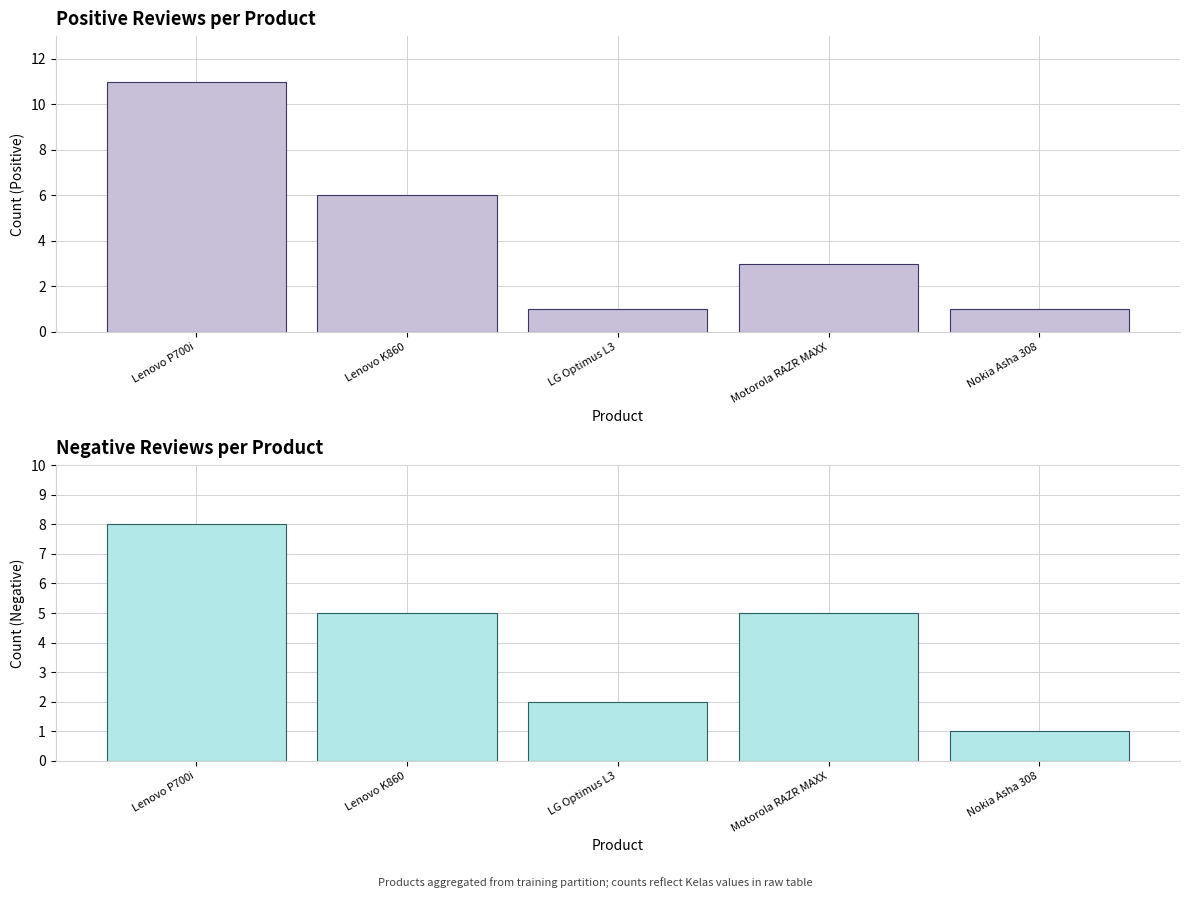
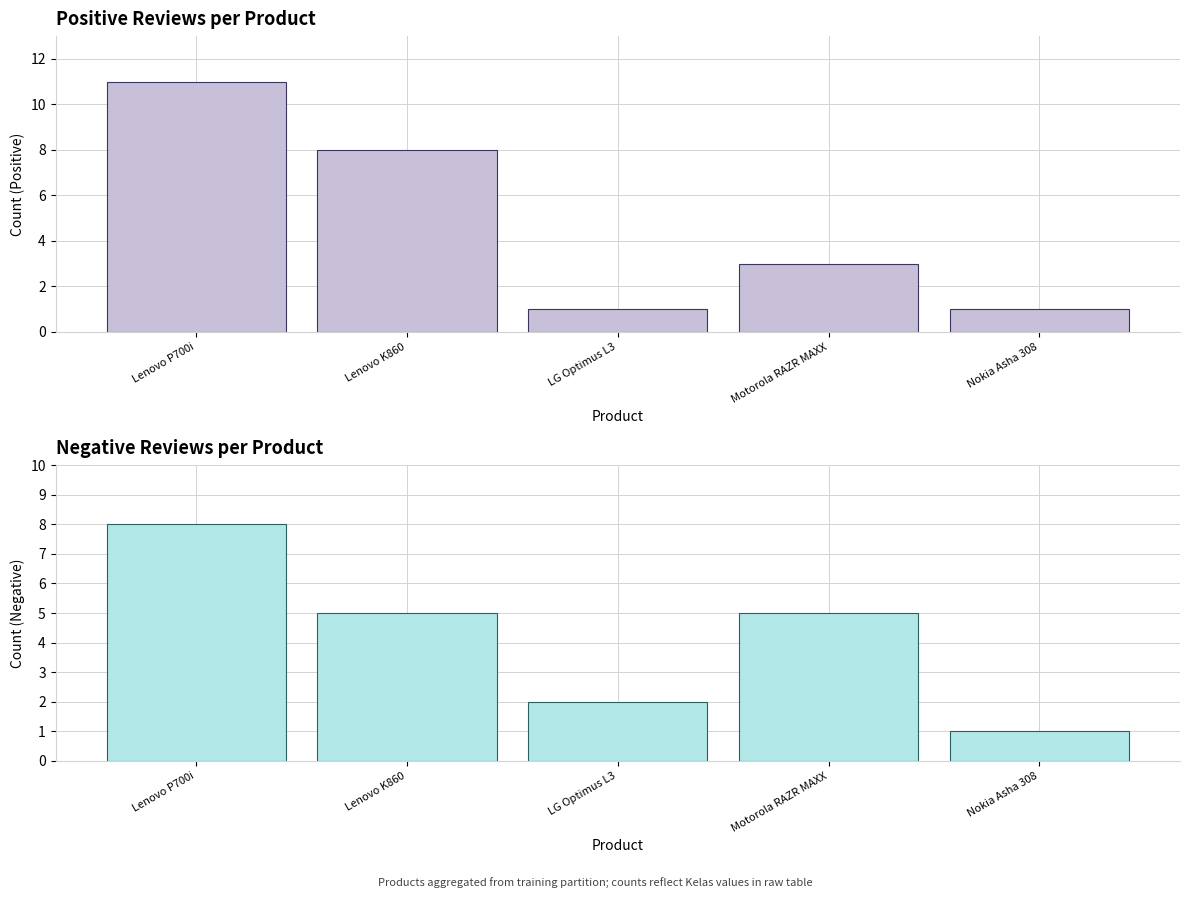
  {
    "Positive Reviews per Product": {
      "Lenovo P700i": 11,
-     "Lenovo K860": 6,
+     "Lenovo K860": 8,
      "LG Optimus L3": 1,
      "Motorola RAZR MAXX": 3,
      "Nokia Asha 308": 1
    },
    "Negative Reviews per Product": {
      "Lenovo P700i": 8.0,
      "Lenovo K860": 5.0,
      "LG Optimus L3": 2.0,
      "Motorola RAZR MAXX": 5.0,
      "Nokia Asha 308": 1.0
    }
  }
